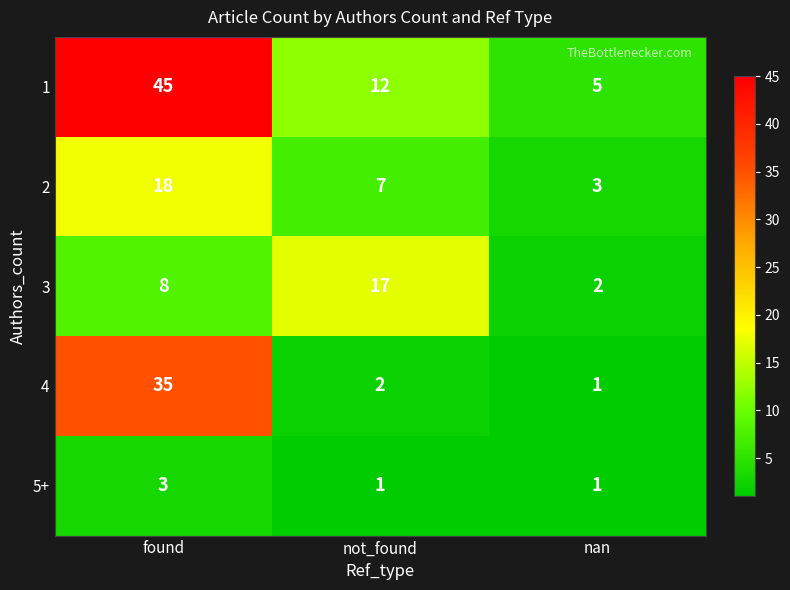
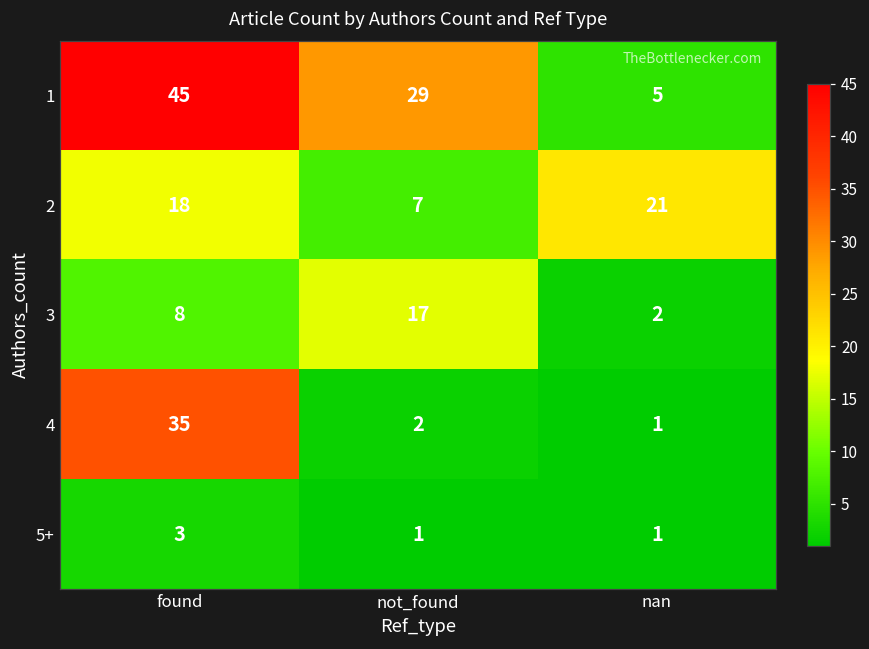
  {
    "1": {
      "found": 45,
-     "not_found": 12
+     "not_found": 29
    },
    "2": {
      "found": 18,
      "not_found": 7,
-     "nan": 3
+     "nan": 21
    },
    "3": {
      "found": 8,
      "not_found": 17,
      "nan": 2
    },
    "4": {
      "found": 35,
      "not_found": 2,
      "nan": 1
    },
    "5+": {
      "found": 3,
      "not_found": 1,
      "nan": 1
    }
  }
